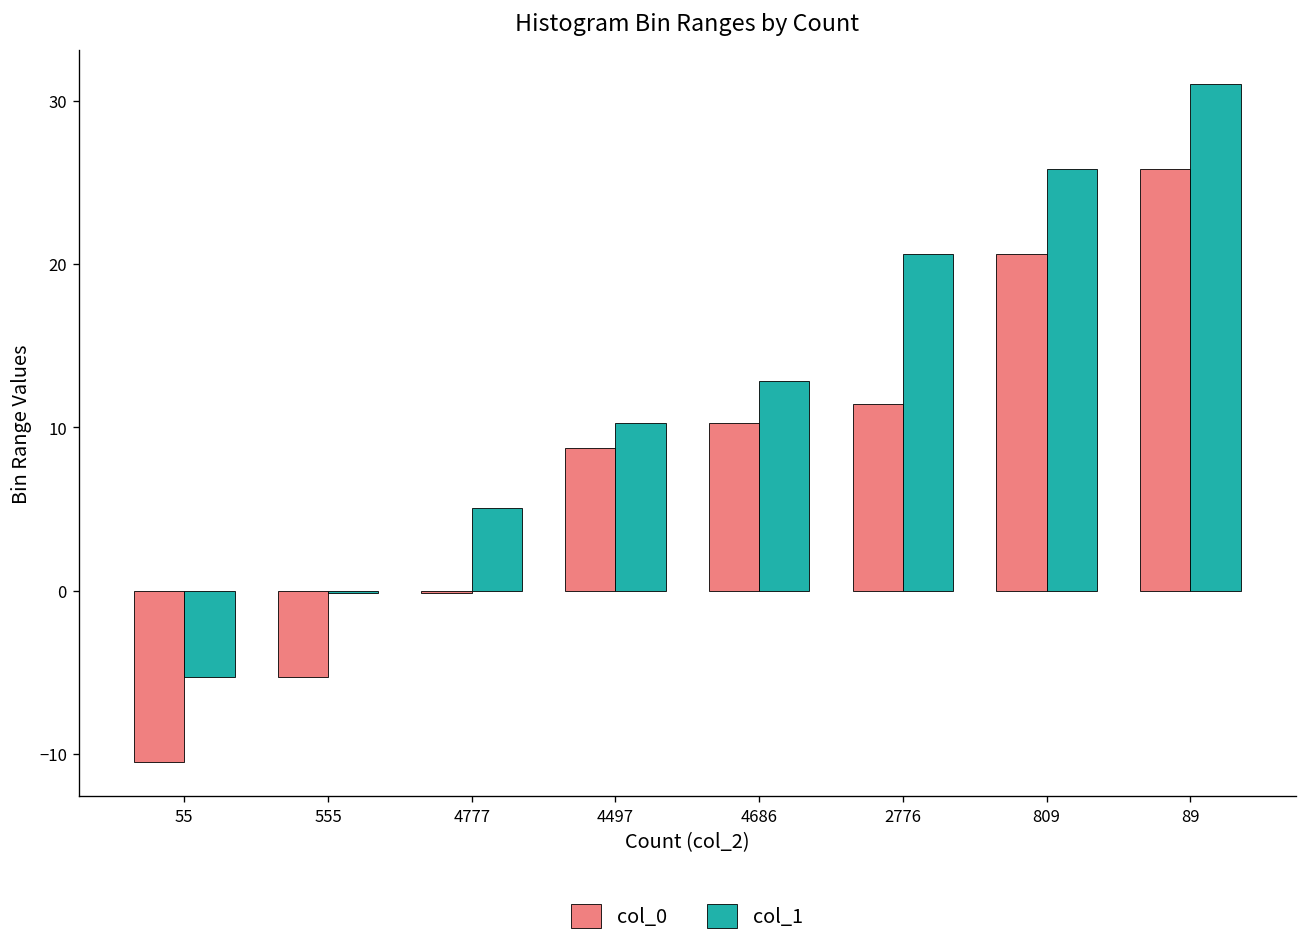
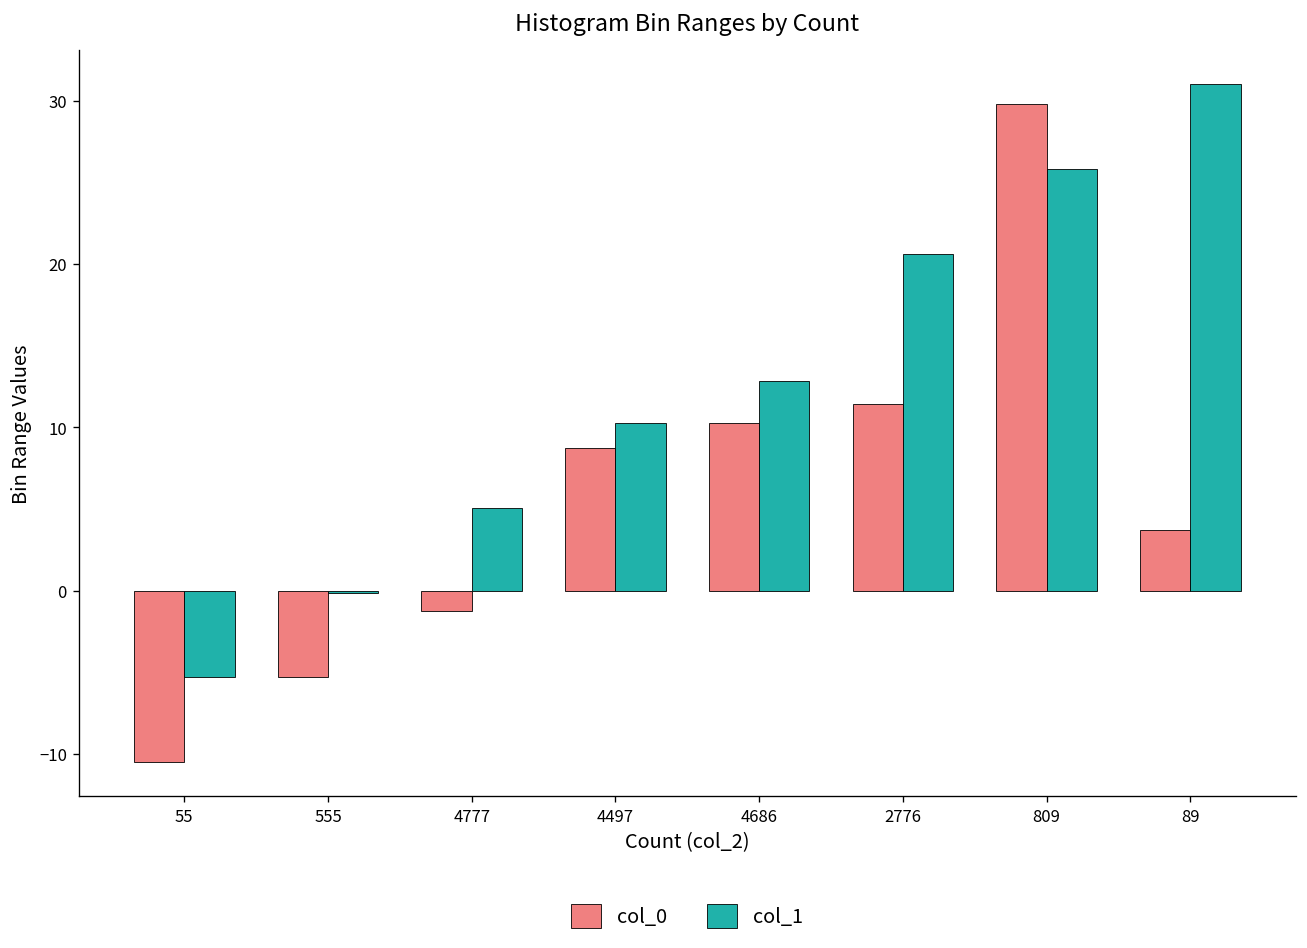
  {
    "col_0": {
      "55": -10.5,
      "555": -5.3,
-     "4777": -0.1,
+     "4777": -1.2,
      "4497": 8.7,
      "4686": 10.3,
      "2776": 11.4,
-     "809": 20.6,
-     "89": 25.8
+     "809": 29.8,
+     "89": 3.7
    },
    "col_1": {
      "55": -5.3,
      "4777": 5.1,
      "4497": 10.3,
      "4686": 12.9,
      "2776": 20.6,
      "809": 25.8,
      "89": 31.0
    }
  }
